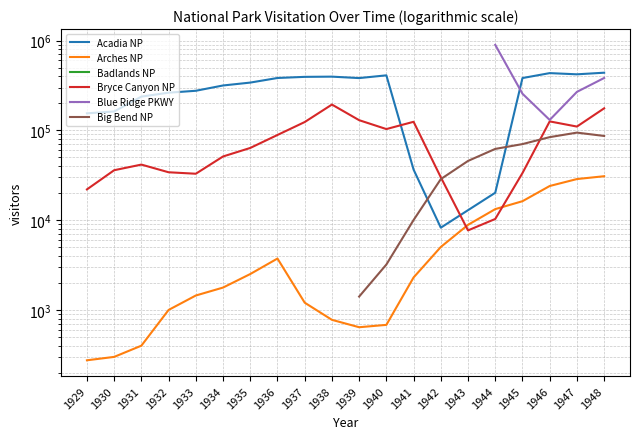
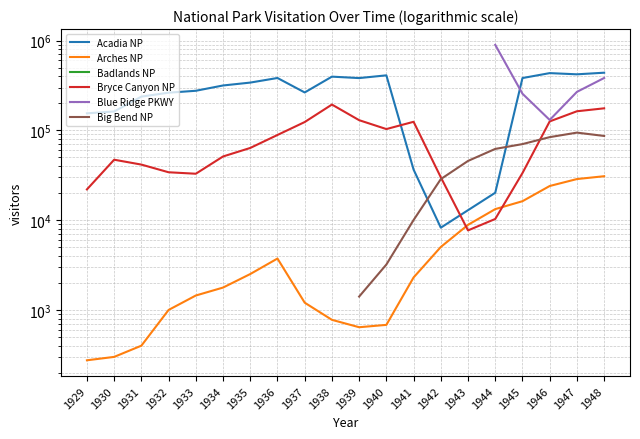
  {
    "Acadia NP": {
      "1933": 280000,
      "1934": 320000,
      "1935": 340000,
      "1936": 380000,
-     "1937": 400000,
+     "1937": 260000,
      "1938": 400000,
      "1939": 380000,
      "1940": 400000,
      "1941": 37000,
      "1942": 8000,
      "1943": 13000,
      "1944": 20000,
      "1945": 380000,
      "1946": 400000,
      "1947": 400000,
      "1948": 400000
    },
    "Arches NP": {
      "1929": 280,
      "1930": 300,
      "1931": 400,
      "1932": 1000,
      "1933": 1400,
      "1934": 1800,
      "1935": 2500,
      "1936": 3700,
      "1937": 1200,
      "1938": 800,
      "1939": 600,
      "1940": 700,
      "1941": 2300,
      "1942": 5000,
      "1943": 9000,
      "1944": 13000,
      "1945": 16000,
      "1946": 24000,
      "1947": 29000,
      "1948": 31000
    },
    "Bryce Canyon NP": {
      "1929": 22000,
-     "1930": 36000,
+     "1930": 50000,
      "1931": 40000,
      "1932": 34000,
      "1933": 33000,
      "1934": 50000,
      "1935": 60000,
      "1936": 90000,
      "1937": 120000,
      "1938": 190000,
      "1939": 130000,
      "1940": 100000,
      "1941": 120000,
      "1943": 8000,
      "1944": 10000,
      "1945": 33000,
-     "1947": 110000,
+     "1947": 160000,
      "1948": 180000
    },
    "Blue Ridge PKWY": {
      "1944": 900000,
      "1945": 260000,
      "1947": 270000,
      "1948": 380000
    },
    "Big Bend NP": {
      "1939": 1400,
      "1940": 3200,
      "1941": 10000,
      "1943": 50000,
      "1944": 60000,
      "1945": 70000,
      "1946": 80000,
      "1947": 90000,
      "1948": 90000
    }
  }
